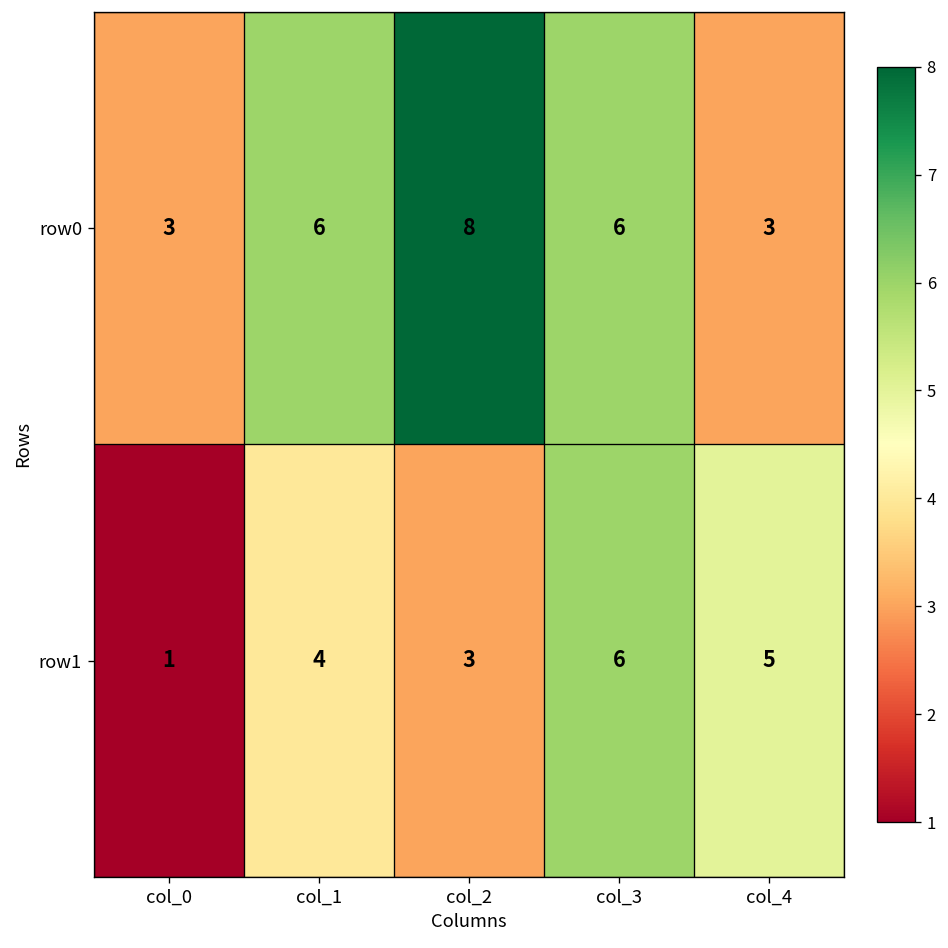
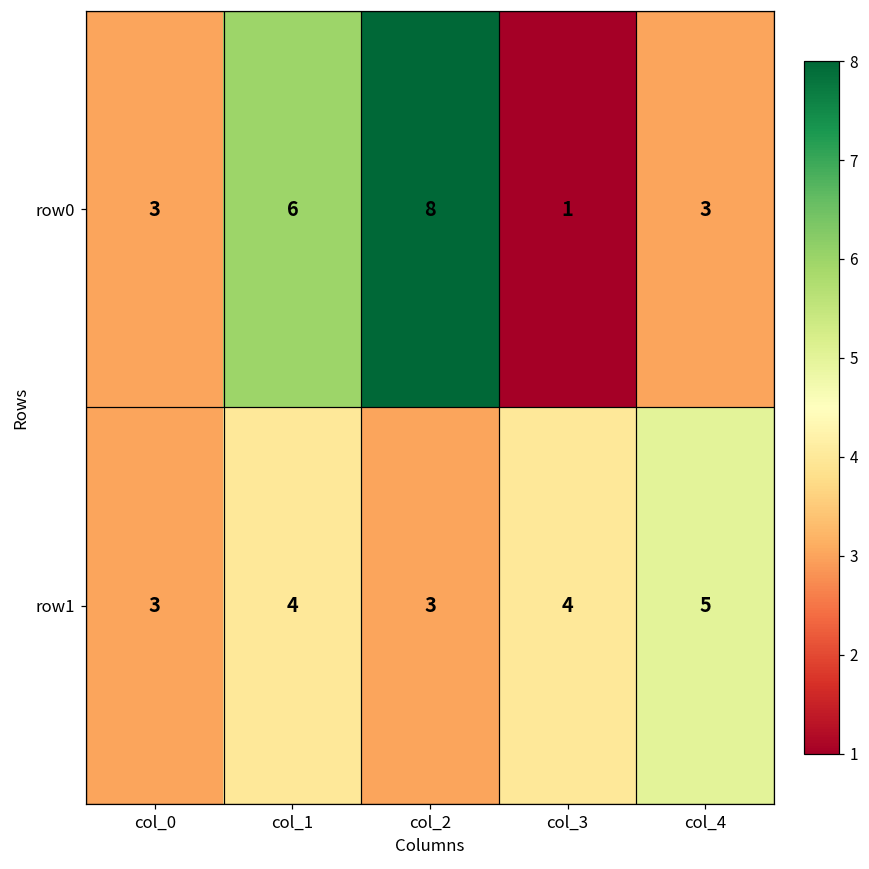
  {
    "row0": {
      "col_0": 3,
      "col_1": 6,
      "col_2": 8,
-     "col_3": 6,
+     "col_3": 1,
      "col_4": 3
    },
    "row1": {
-     "col_0": 1,
+     "col_0": 3,
      "col_1": 4,
      "col_2": 3,
-     "col_3": 6,
+     "col_3": 4,
      "col_4": 5
    }
  }
